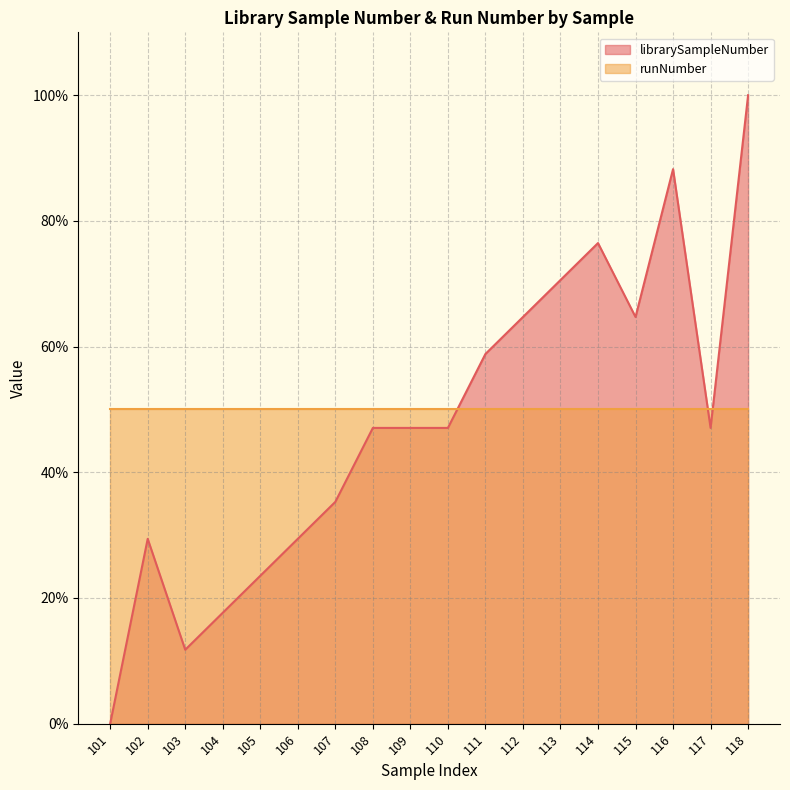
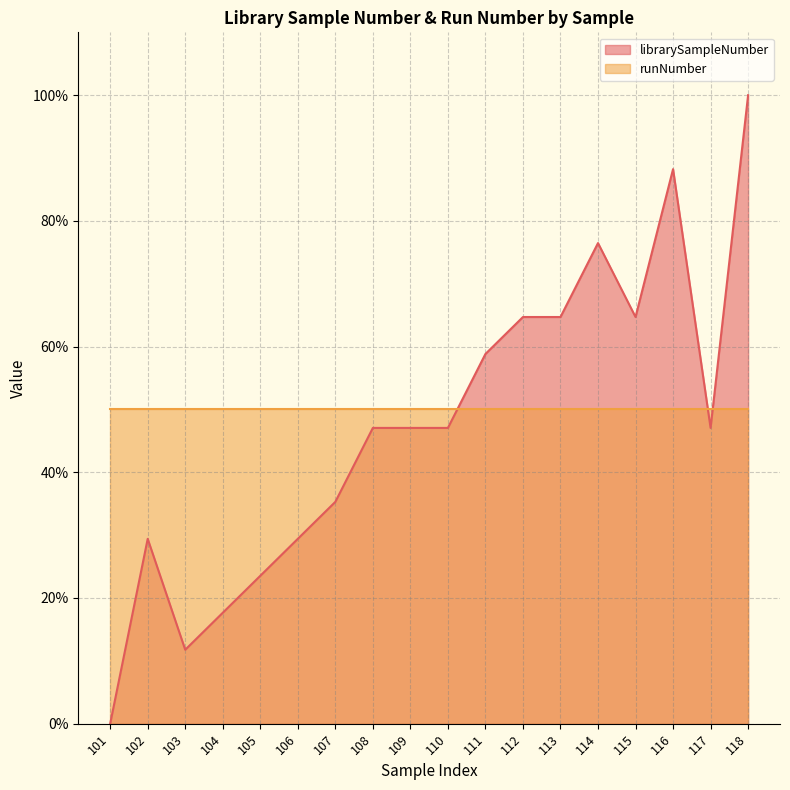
  {
    "librarySampleNumber": {
      "101": "0%",
      "102": "29%",
      "103": "12%",
      "104": "18%",
      "105": "24%",
      "106": "29%",
      "107": "35%",
      "108": "47%",
      "109": "47%",
      "110": "47%",
      "111": "59%",
      "112": "65%",
-     "113": "71%",
+     "113": "65%",
      "114": "76%",
      "115": "65%",
      "116": "88%",
      "117": "47%",
      "118": "100%"
    },
    "runNumber": {
      "101": "50%",
      "102": "50%",
      "103": "50%",
      "104": "50%",
      "105": "50%",
      "106": "50%",
      "107": "50%",
      "108": "50%",
      "109": "50%",
      "110": "50%",
      "111": "50%",
      "112": "50%",
      "113": "50%",
      "114": "50%",
      "115": "50%",
      "116": "50%",
      "117": "50%",
      "118": "50%"
    }
  }
